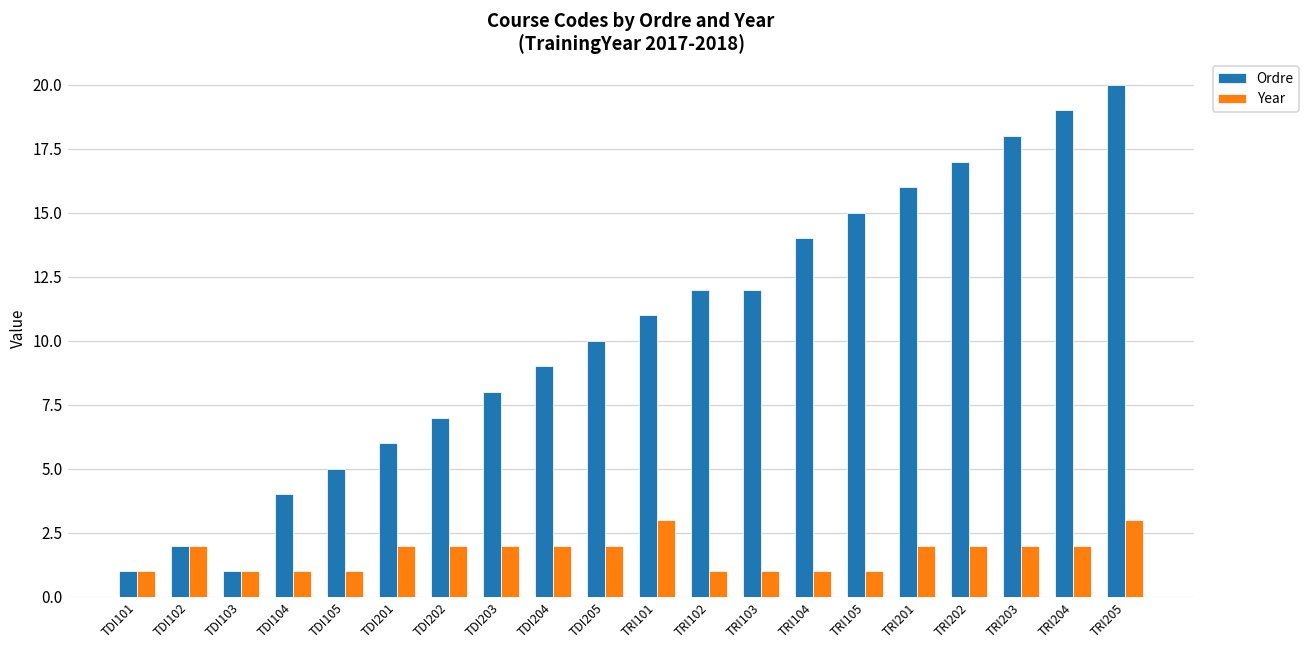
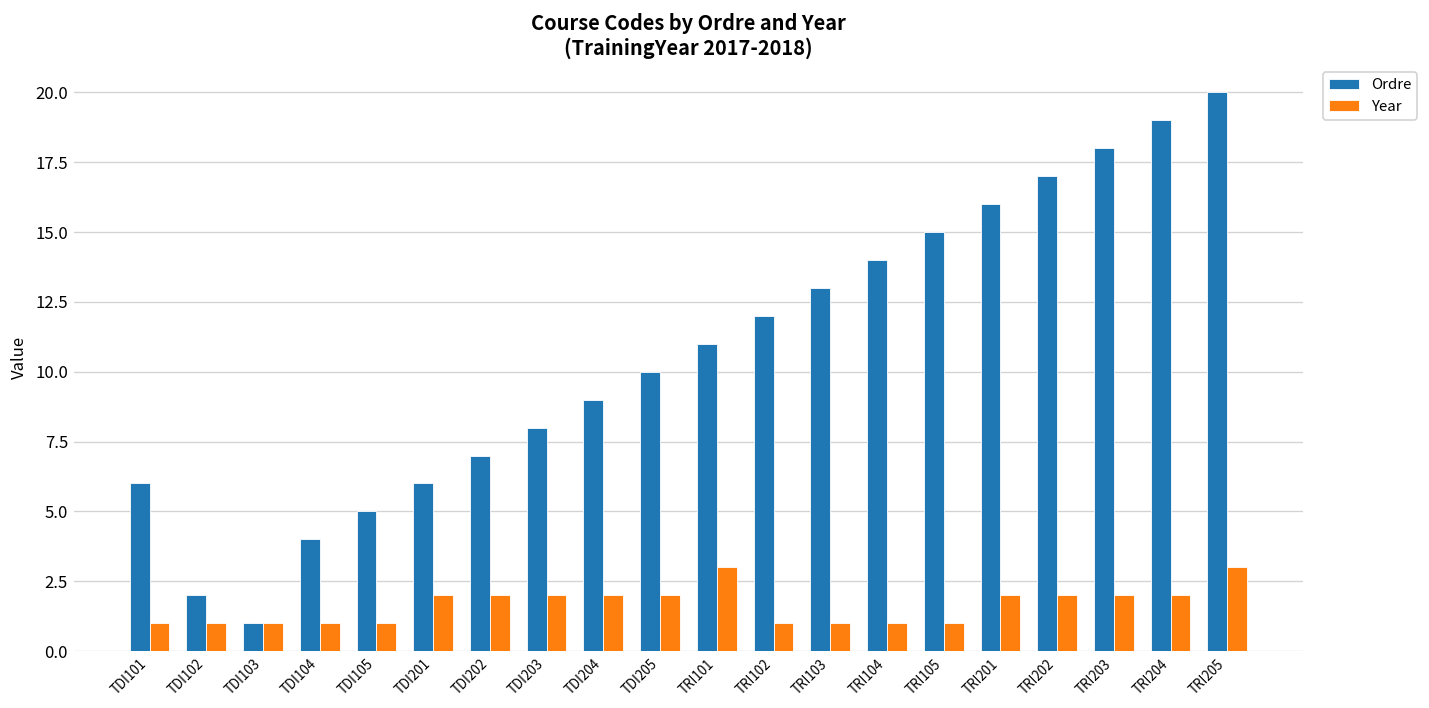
  {
    "Ordre": {
-     "TDI101": 1,
+     "TDI101": 6,
      "TDI102": 2,
      "TDI103": 1,
      "TDI104": 4,
      "TDI105": 5,
      "TDI201": 6,
      "TDI202": 7,
      "TDI203": 8,
      "TDI204": 9,
      "TDI205": 10,
      "TRI101": 11,
      "TRI102": 12,
-     "TRI103": 12,
+     "TRI103": 13,
      "TRI104": 14,
      "TRI105": 15,
      "TRI201": 16,
      "TRI202": 17,
      "TRI203": 18,
      "TRI204": 19,
      "TRI205": 20
    },
    "Year": {
      "TDI101": 1,
-     "TDI102": 2,
+     "TDI102": 1,
      "TDI103": 1,
      "TDI104": 1,
      "TDI105": 1,
      "TDI201": 2,
      "TDI202": 2,
      "TDI203": 2,
      "TDI204": 2,
      "TDI205": 2,
      "TRI101": 3,
      "TRI102": 1,
      "TRI103": 1,
      "TRI104": 1,
      "TRI105": 1,
      "TRI201": 2,
      "TRI202": 2,
      "TRI203": 2,
      "TRI204": 2,
      "TRI205": 3
    }
  }
